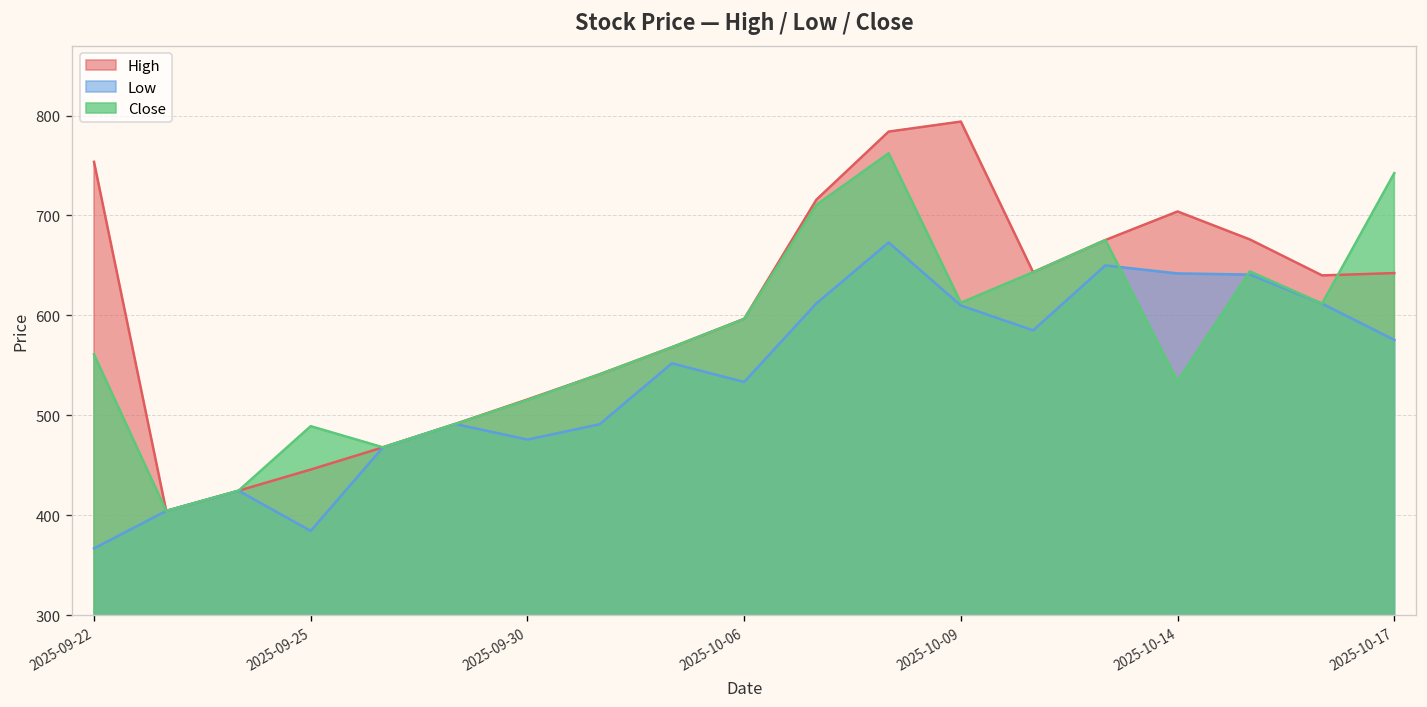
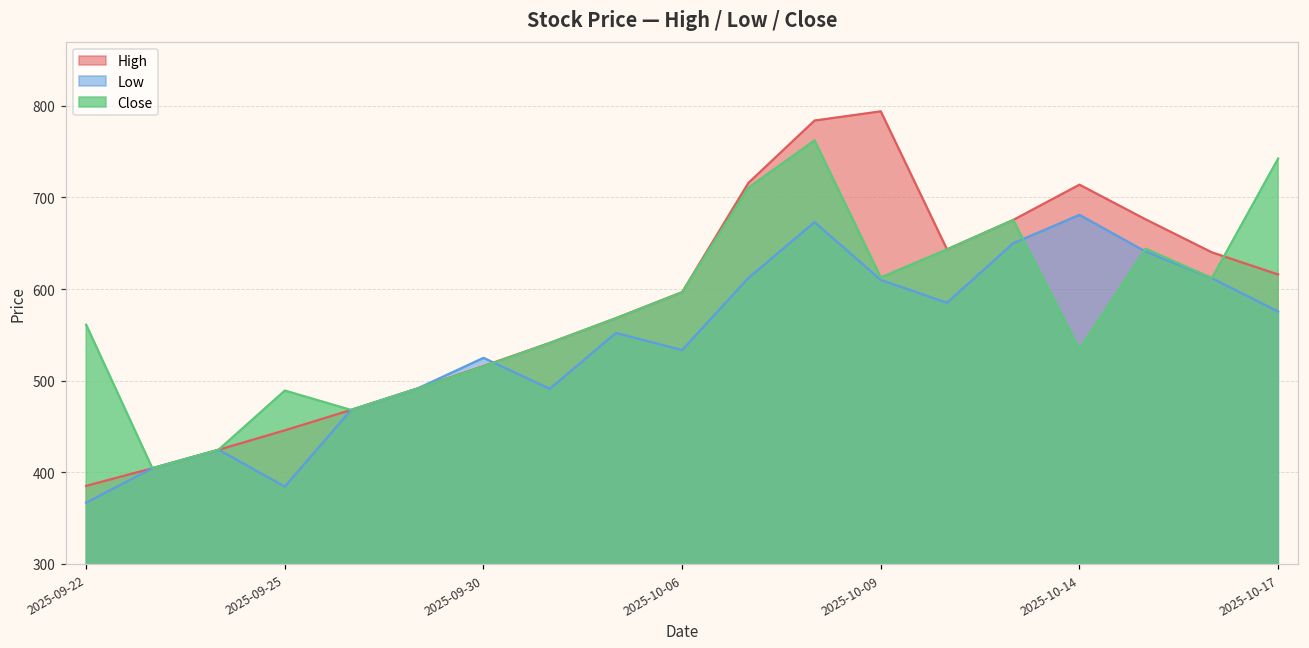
  {
    "High": {
-     "2025-09-22": 750,
+     "2025-09-22": 390,
      "2025-09-25": 450,
      "2025-10-09": 790,
-     "2025-10-14": 700,
-     "2025-10-17": 640
+     "2025-10-14": 710,
+     "2025-10-17": 620
    },
    "Low": {
      "2025-09-22": 370,
      "2025-09-25": 380,
-     "2025-09-30": 480,
+     "2025-09-30": 520,
      "2025-10-06": 530,
-     "2025-10-14": 640,
+     "2025-10-14": 680,
      "2025-10-17": 580
    },
    "Close": {
      "2025-09-22": 560,
      "2025-09-25": 490,
      "2025-10-14": 530,
      "2025-10-17": 740
    }
  }
